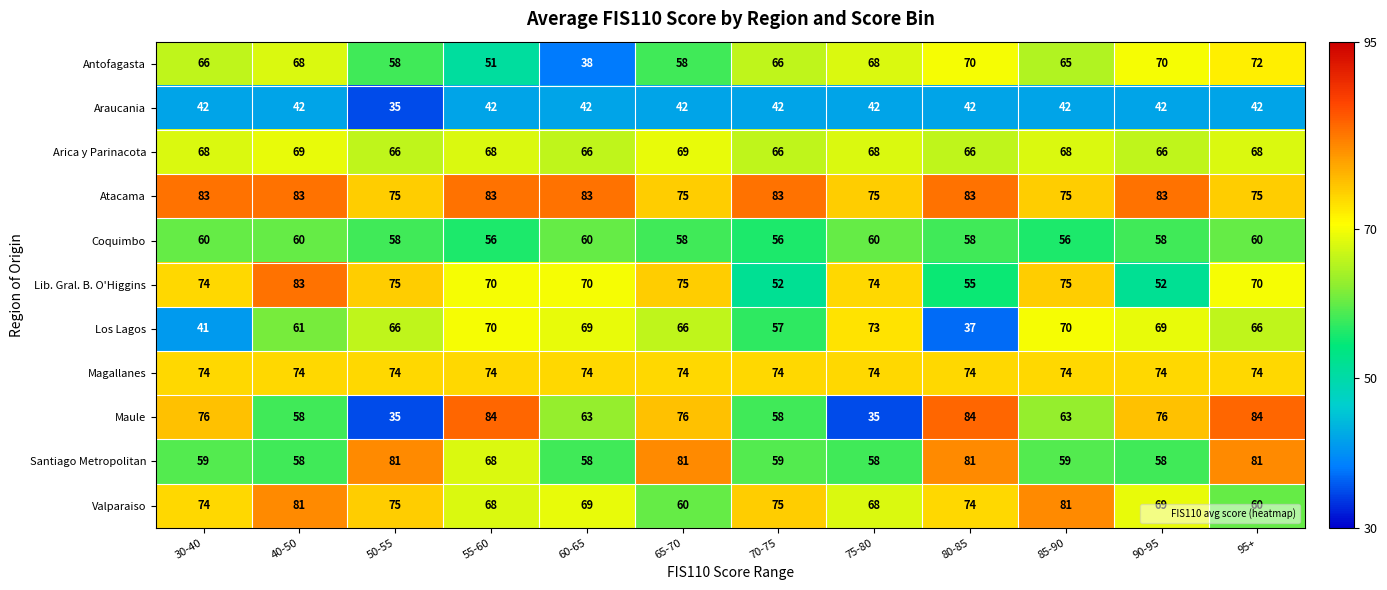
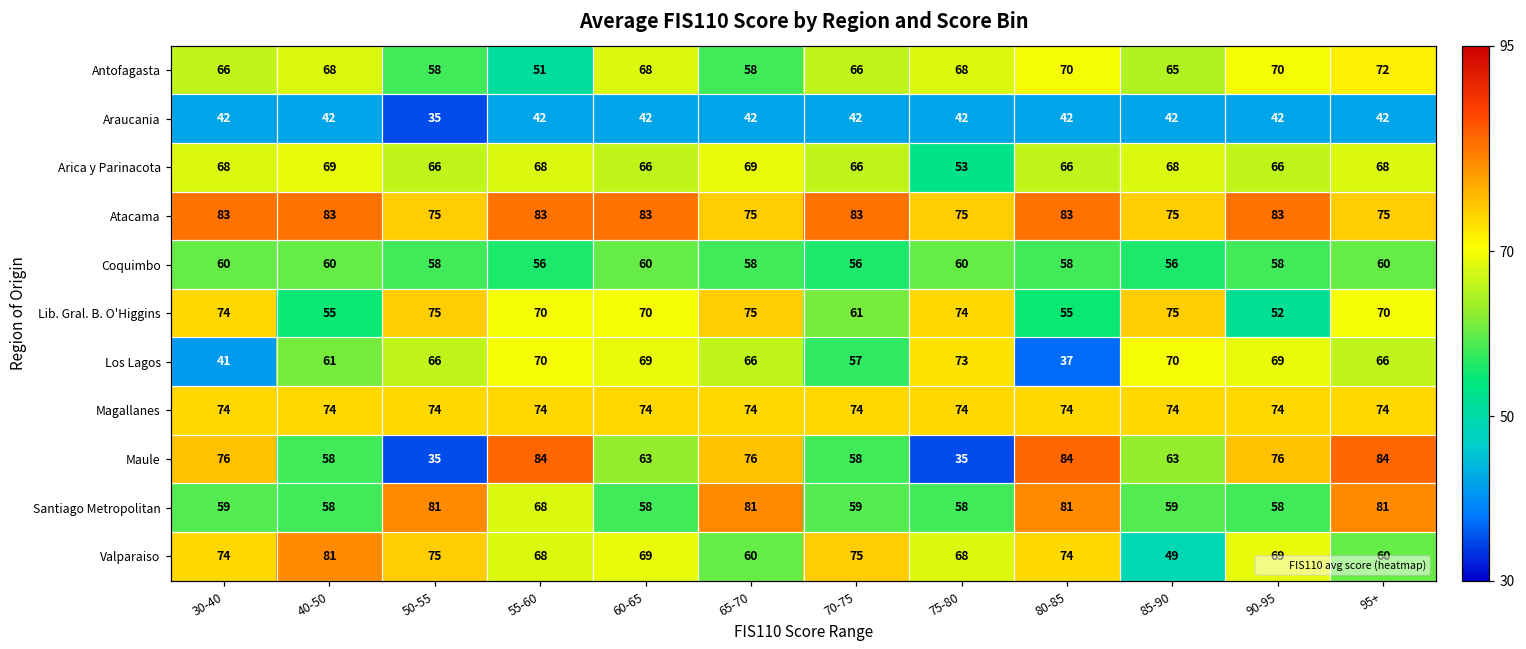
  {
    "Antofagasta": {
      "30-40": 66,
      "40-50": 68,
      "50-55": 58,
      "55-60": 51,
-     "60-65": 38,
+     "60-65": 68,
      "65-70": 58,
      "70-75": 66,
      "75-80": 68,
      "80-85": 70,
      "85-90": 65,
      "90-95": 70,
      "95+": 72
    },
    "Araucania": {
      "30-40": 42,
      "40-50": 42,
      "50-55": 35,
      "55-60": 42,
      "60-65": 42,
      "65-70": 42,
      "70-75": 42,
      "75-80": 42,
      "80-85": 42,
      "85-90": 42,
      "90-95": 42,
      "95+": 42
    },
    "Arica y Parinacota": {
      "30-40": 68,
      "40-50": 69,
      "50-55": 66,
      "55-60": 68,
      "60-65": 66,
      "65-70": 69,
      "70-75": 66,
-     "75-80": 68,
+     "75-80": 53,
      "80-85": 66,
      "85-90": 68,
      "90-95": 66,
      "95+": 68
    },
    "Atacama": {
      "30-40": 83,
      "40-50": 83,
      "50-55": 75,
      "55-60": 83,
      "60-65": 83,
      "65-70": 75,
      "70-75": 83,
      "75-80": 75,
      "80-85": 83,
      "85-90": 75,
      "90-95": 83,
      "95+": 75
    },
    "Coquimbo": {
      "30-40": 60,
      "40-50": 60,
      "50-55": 58,
      "55-60": 56,
      "60-65": 60,
      "65-70": 58,
      "70-75": 56,
      "75-80": 60,
      "80-85": 58,
      "85-90": 56,
      "90-95": 58,
      "95+": 60
    },
    "Lib. Gral. B. O'Higgins": {
      "30-40": 74,
-     "40-50": 83,
+     "40-50": 55,
      "50-55": 75,
      "55-60": 70,
      "60-65": 70,
      "65-70": 75,
-     "70-75": 52,
+     "70-75": 61,
      "75-80": 74,
      "80-85": 55,
      "85-90": 75,
      "90-95": 52,
      "95+": 70
    },
    "Los Lagos": {
      "30-40": 41,
      "40-50": 61,
      "50-55": 66,
      "55-60": 70,
      "60-65": 69,
      "65-70": 66,
      "70-75": 57,
      "75-80": 73,
      "80-85": 37,
      "85-90": 70,
      "90-95": 69,
      "95+": 66
    },
    "Magallanes": {
      "30-40": 74,
      "40-50": 74,
      "50-55": 74,
      "55-60": 74,
      "60-65": 74,
      "65-70": 74,
      "70-75": 74,
      "75-80": 74,
      "80-85": 74,
      "85-90": 74,
      "90-95": 74,
      "95+": 74
    },
    "Maule": {
      "30-40": 76,
      "40-50": 58,
      "50-55": 35,
      "55-60": 84,
      "60-65": 63,
      "65-70": 76,
      "70-75": 58,
      "75-80": 35,
      "80-85": 84,
      "85-90": 63,
      "90-95": 76,
      "95+": 84
    },
    "Santiago Metropolitan": {
      "30-40": 59,
      "40-50": 58,
      "50-55": 81,
      "55-60": 68,
      "60-65": 58,
      "65-70": 81,
      "70-75": 59,
      "75-80": 58,
      "80-85": 81,
      "85-90": 59,
      "90-95": 58,
      "95+": 81
    },
    "Valparaiso": {
      "30-40": 74,
      "40-50": 81,
      "50-55": 75,
      "55-60": 68,
      "60-65": 69,
      "65-70": 60,
      "70-75": 75,
      "75-80": 68,
      "80-85": 74,
-     "85-90": 81
+     "85-90": 49
    }
  }
